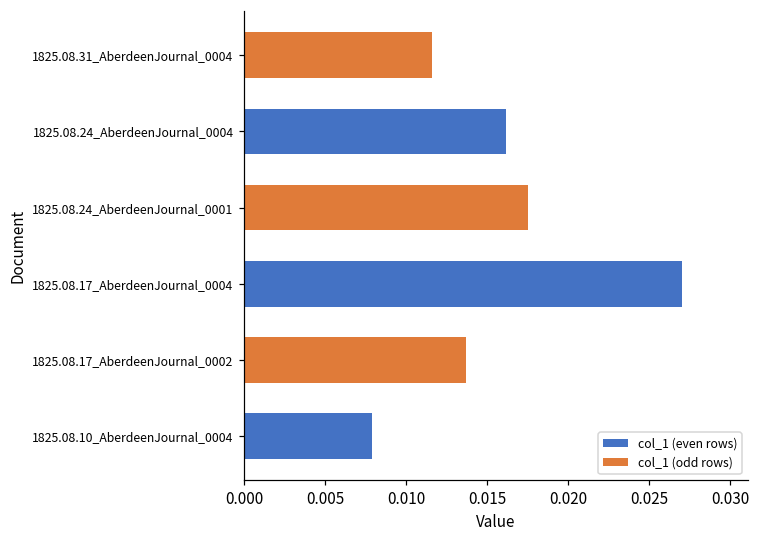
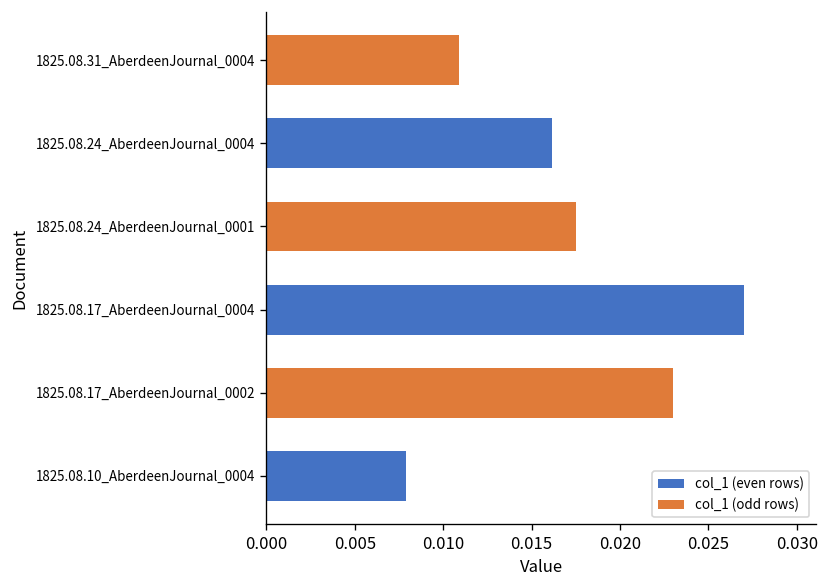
  {
-   "1825.08.31_AberdeenJournal_0004": 0.0116,
+   "1825.08.31_AberdeenJournal_0004": 0.0109,
    "1825.08.24_AberdeenJournal_0004": 0.0161,
    "1825.08.24_AberdeenJournal_0001": 0.0175,
    "1825.08.17_AberdeenJournal_0004": 0.0270,
-   "1825.08.17_AberdeenJournal_0002": 0.0137,
+   "1825.08.17_AberdeenJournal_0002": 0.0230,
    "1825.08.10_AberdeenJournal_0004": 0.0079
  }
